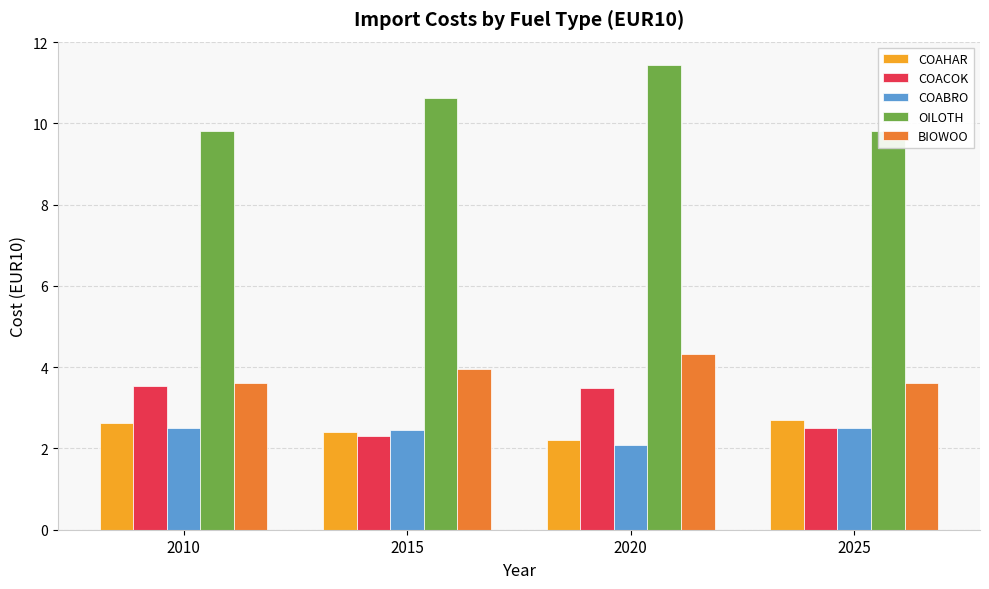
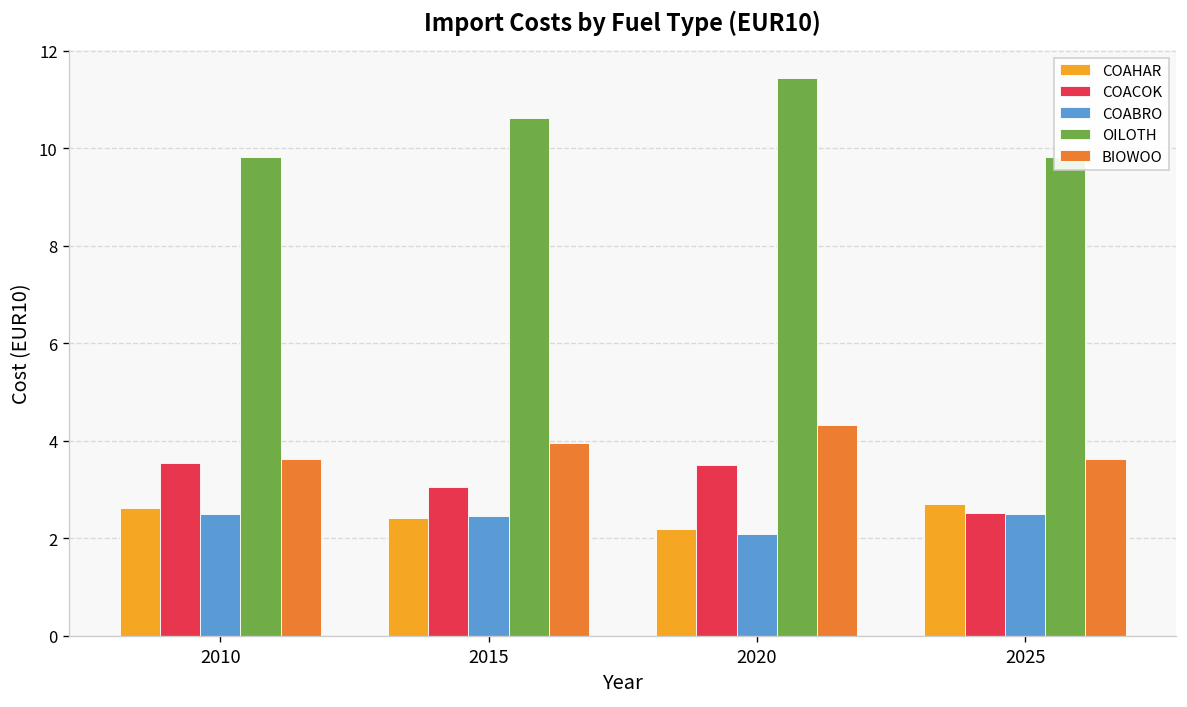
  {
    "COACOK": {
      "2010": 3.5,
-     "2015": 2.3,
+     "2015": 3.1,
      "2020": 3.5,
      "2025": 2.5
    },
    "COABRO": {
      "2010": 2.5,
      "2015": 2.5,
      "2020": 2.1,
      "2025": 2.5
    },
    "OILOTH": {
      "2010": 9.8,
      "2015": 10.6,
      "2020": 11.4
    }
  }
